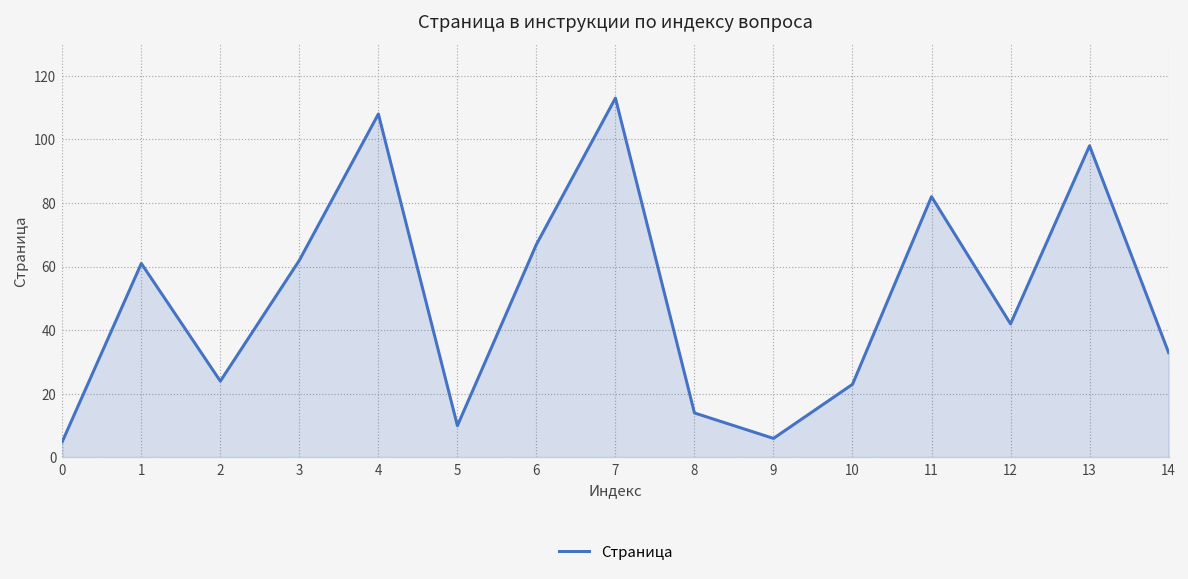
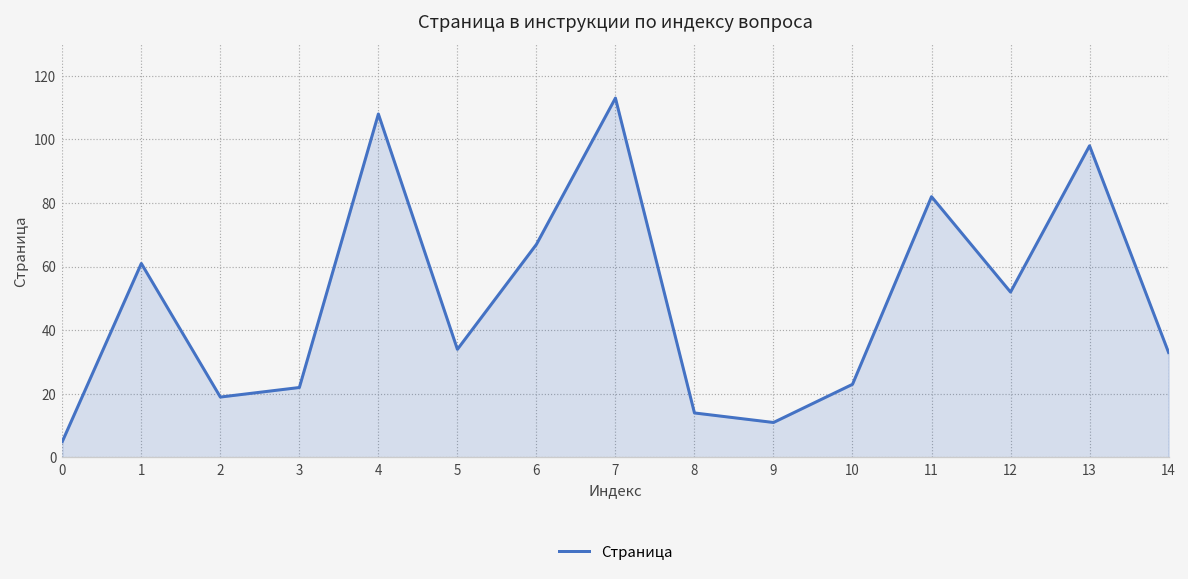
  {
    "0": 5,
    "1": 61,
-   "2": 24,
-   "3": 62,
+   "2": 19,
+   "3": 22,
    "4": 108,
-   "5": 10,
+   "5": 34,
    "6": 67,
    "7": 113,
    "8": 14,
-   "9": 6,
+   "9": 11,
    "10": 23,
    "11": 82,
-   "12": 42,
+   "12": 52,
    "13": 98,
    "14": 33
  }
